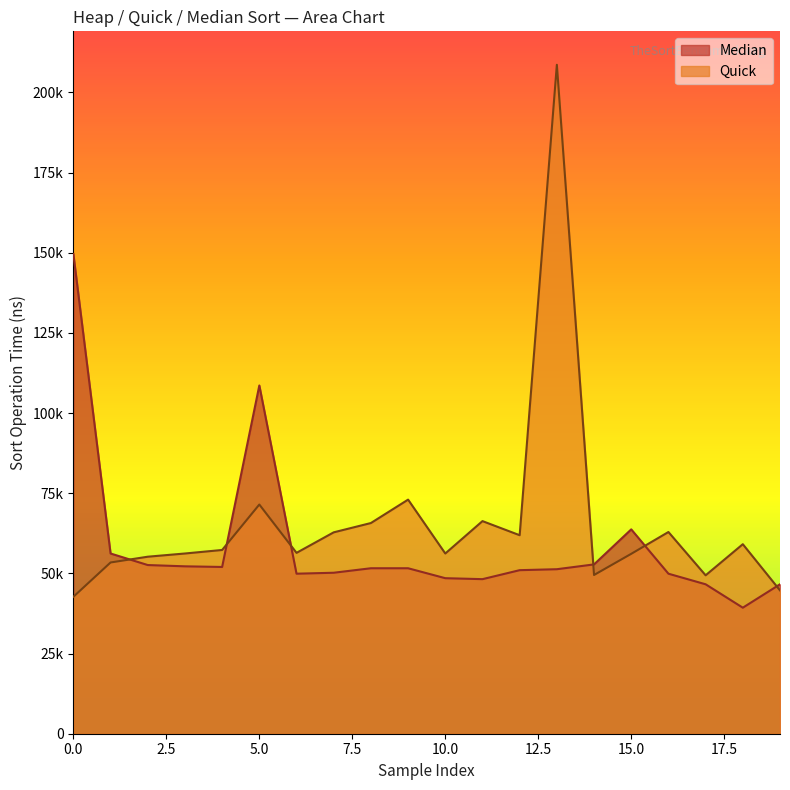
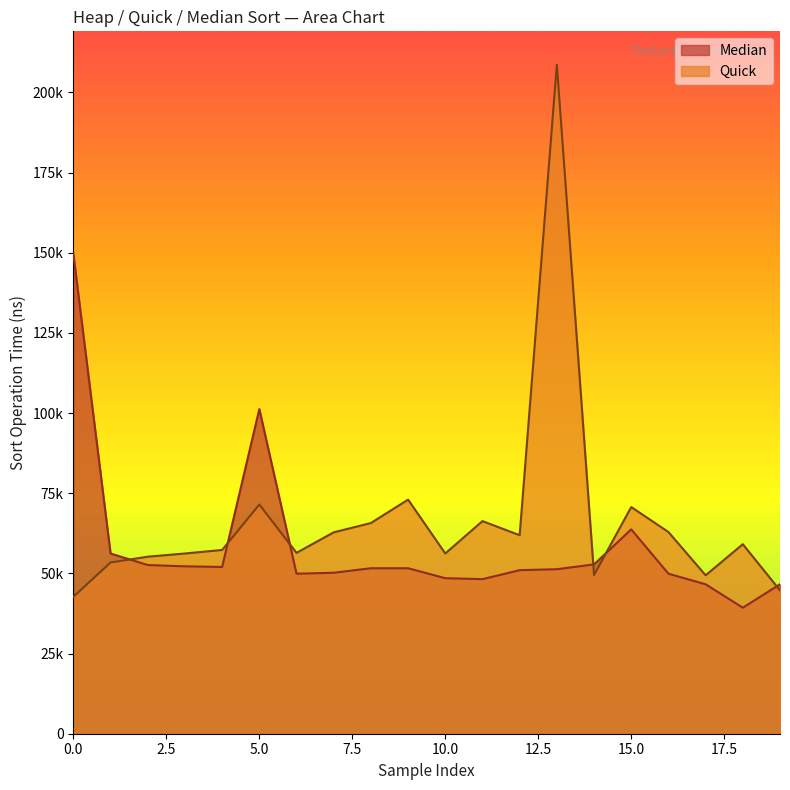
  {
    "Median": {
      "0.0": 150000,
-     "5.0": 109000,
+     "5.0": 101000,
      "10.0": 49000,
      "15.0": 64000
    },
    "Quick": {
      "0.0": 43000,
      "5.0": 71000,
      "10.0": 56000,
-     "15.0": 56000
+     "15.0": 71000
    }
  }
